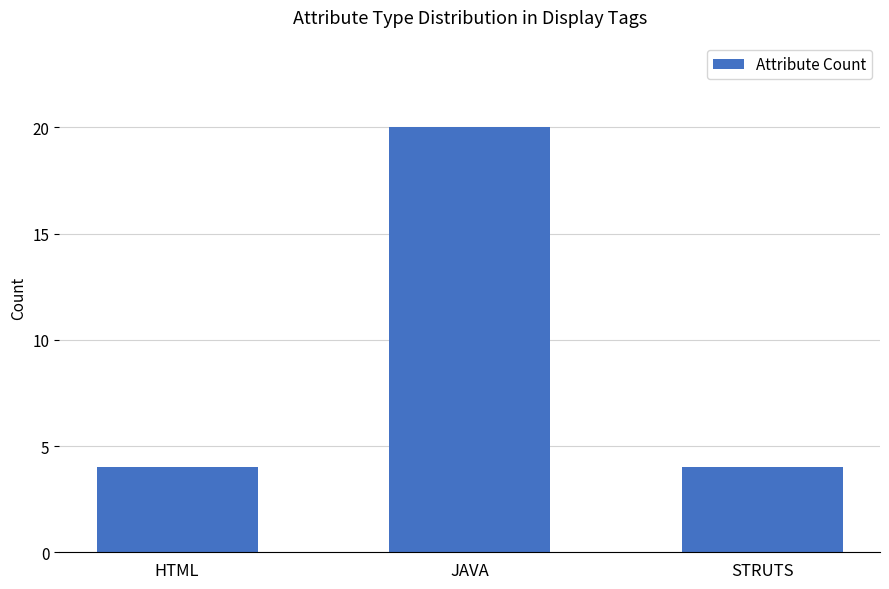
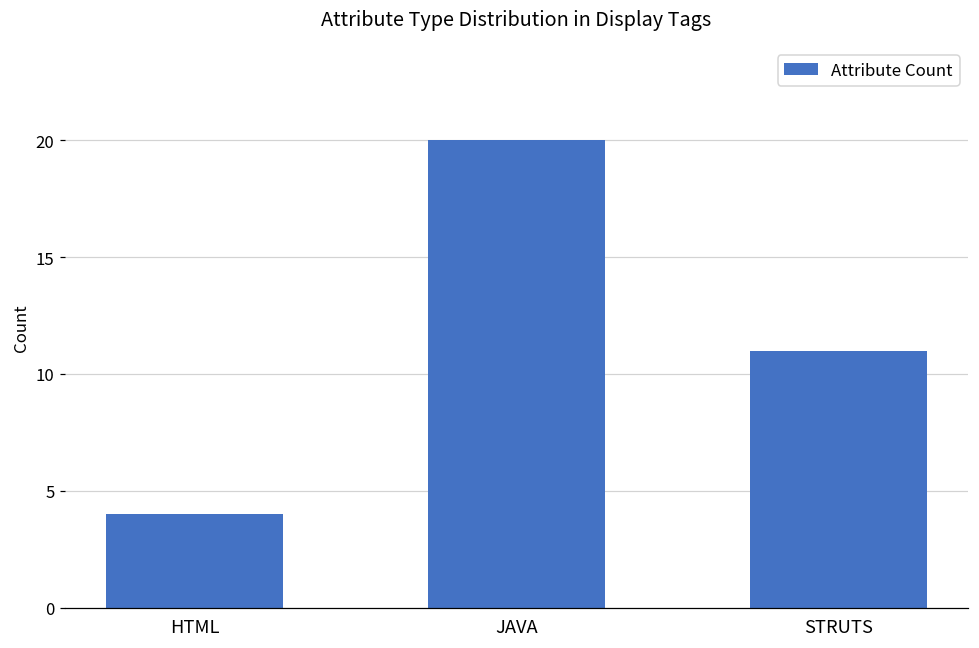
  {
    "HTML": 4,
    "JAVA": 20,
-   "STRUTS": 4
+   "STRUTS": 11
  }
